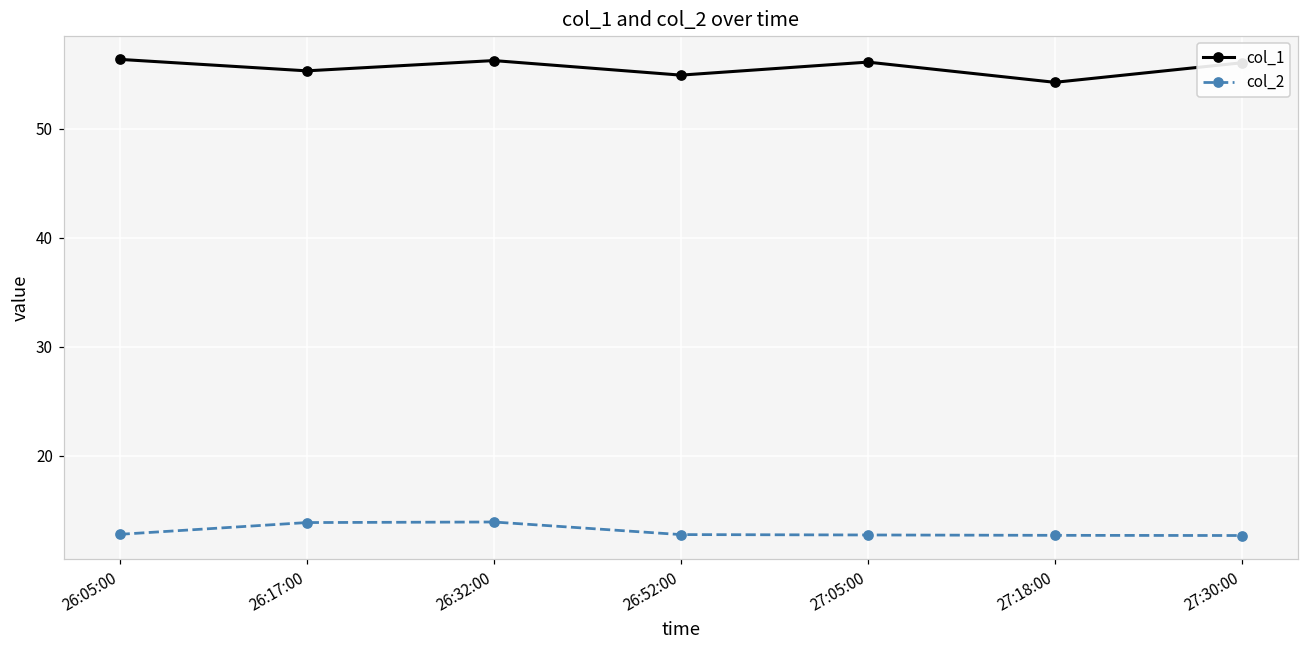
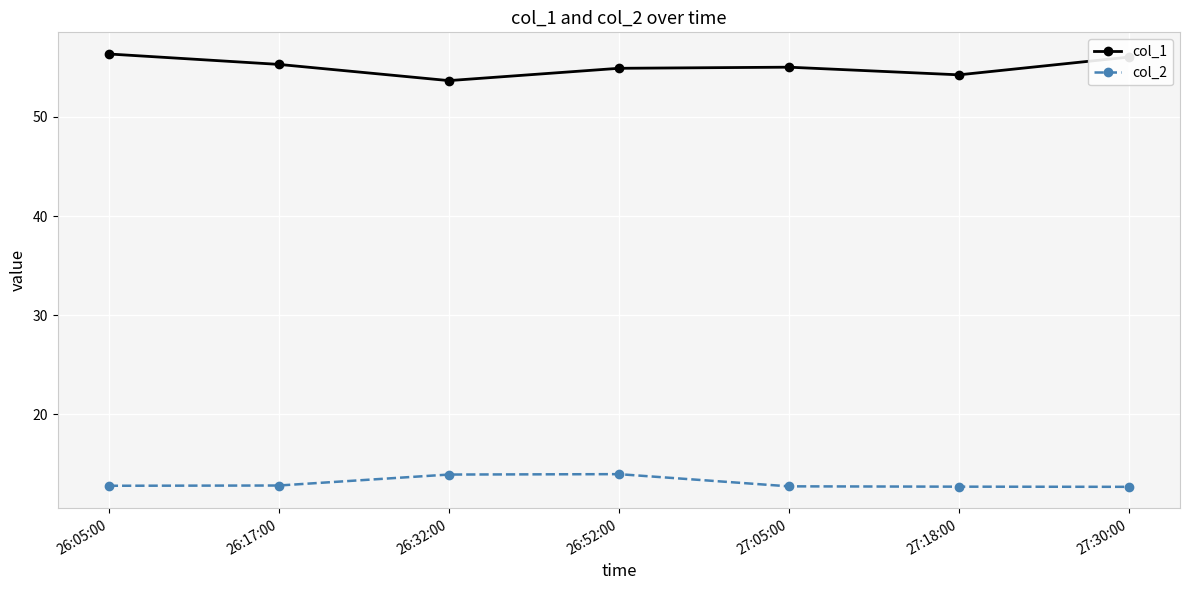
  {
    "col_1": {
      "26:05:00": 56,
      "26:17:00": 55,
-     "26:32:00": 56,
+     "26:32:00": 54,
      "26:52:00": 55,
-     "27:05:00": 56,
+     "27:05:00": 55,
      "27:18:00": 54
    },
    "col_2": {
      "26:05:00": 13,
-     "26:17:00": 14,
+     "26:17:00": 13,
      "26:32:00": 14,
-     "26:52:00": 13,
+     "26:52:00": 14,
      "27:05:00": 13,
      "27:18:00": 13,
      "27:30:00": 13
    }
  }
